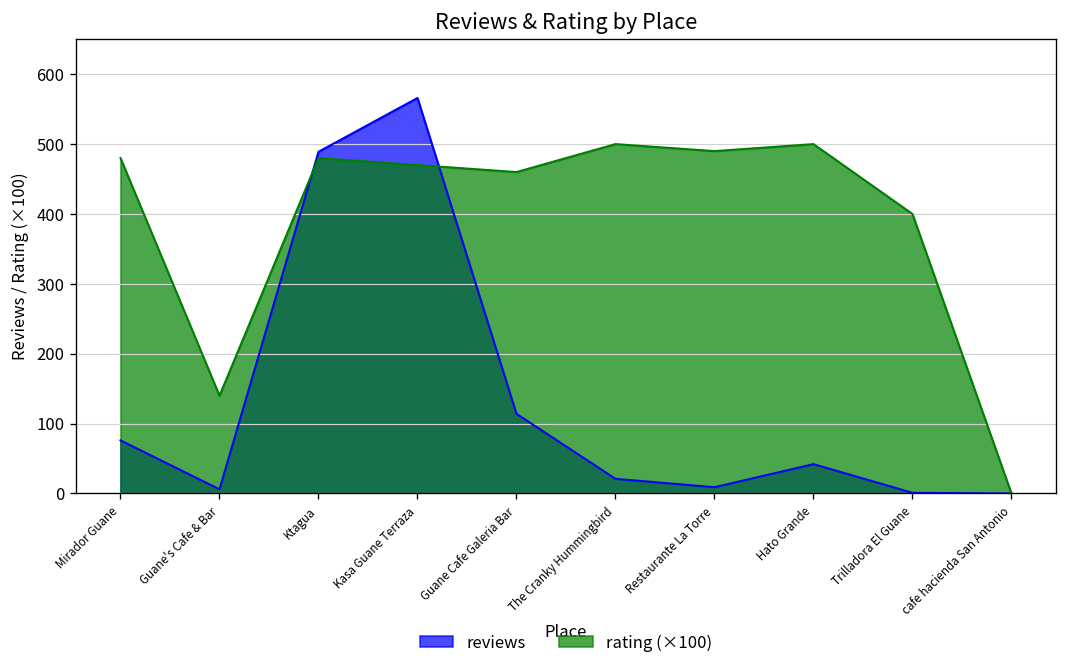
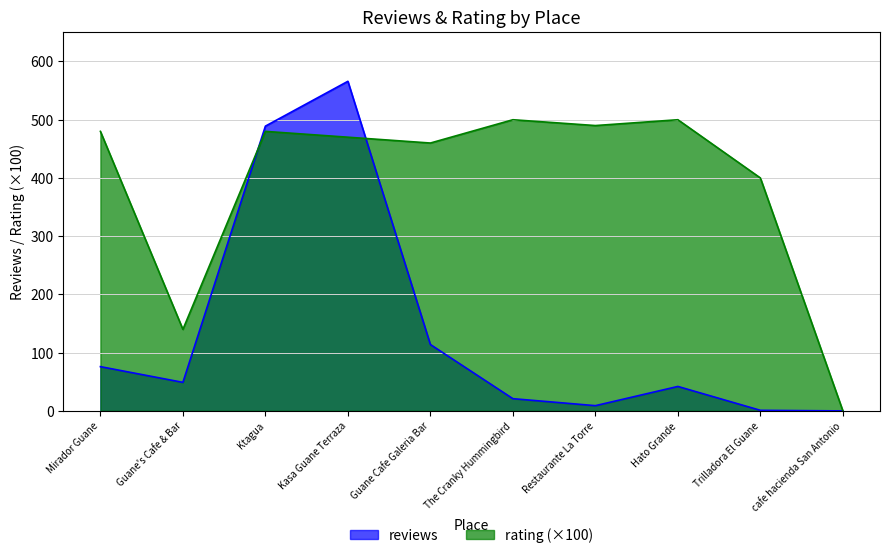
  {
    "reviews": {
      "Mirador Guane": 80,
-     "Guane's Cafe & Bar": 10,
+     "Guane's Cafe & Bar": 50,
      "Ktagua": 490,
      "Kasa Guane Terraza": 570,
      "Guane Cafe Galeria Bar": 110,
      "The Cranky Hummingbird": 20,
      "Restaurante La Torre": 10,
      "Hato Grande": 40,
      "Trilladora El Guane": 0
    },
    "rating (×100)": {
      "Mirador Guane": 480,
      "Guane's Cafe & Bar": 140,
      "Ktagua": 480,
      "Kasa Guane Terraza": 470,
      "Guane Cafe Galeria Bar": 460,
      "The Cranky Hummingbird": 500,
      "Restaurante La Torre": 490,
      "Hato Grande": 500,
      "Trilladora El Guane": 400
    }
  }
